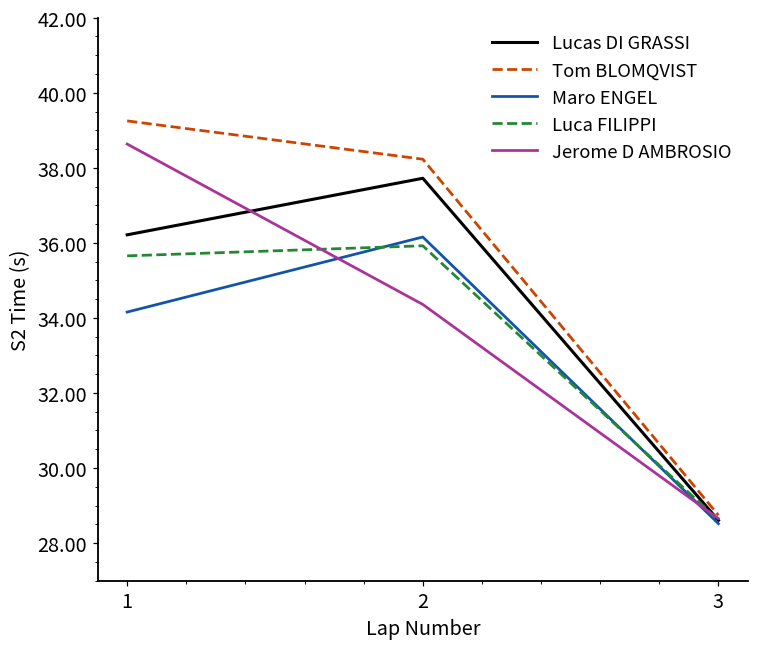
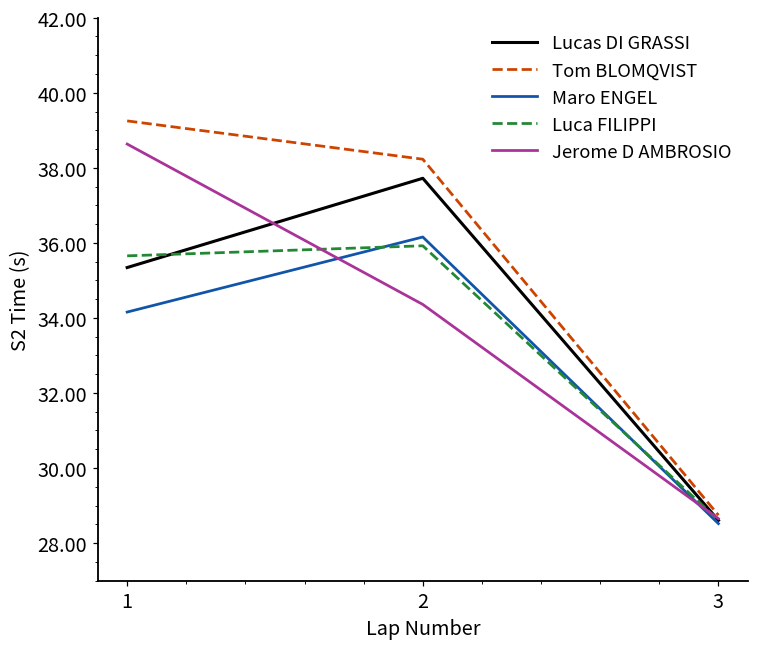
  {
    "Lucas DI GRASSI": {
-     "1": 36.2,
+     "1": 35.3,
      "2": 37.7
    },
    "Tom BLOMQVIST": {
      "1": 39.3,
      "2": 38.2,
      "3": 28.7
    },
    "Maro ENGEL": {
      "1": 34.2,
      "2": 36.2,
      "3": 28.5
    },
    "Luca FILIPPI": {
      "1": 35.7,
      "2": 35.9
    },
    "Jerome D AMBROSIO": {
      "1": 38.6,
      "2": 34.4
    }
  }
